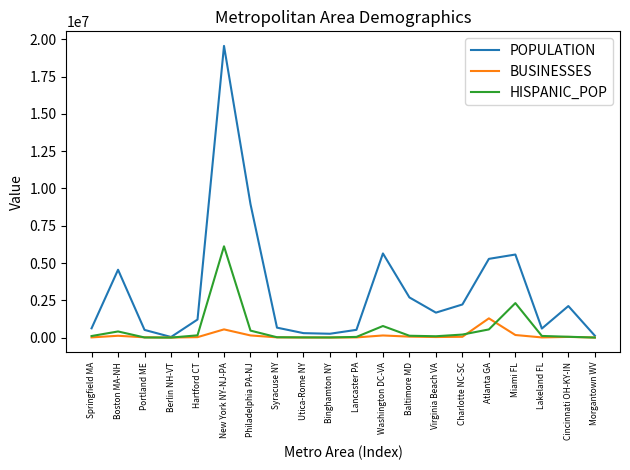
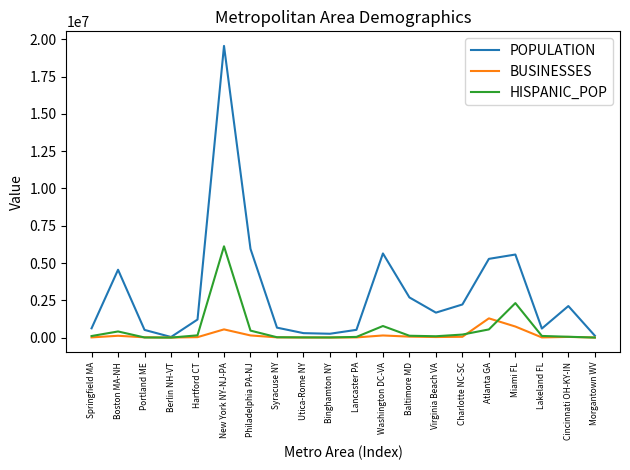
  {
    "POPULATION": {
      "Springfield MA": 600000,
      "Boston MA-NH": 4600000,
      "Portland ME": 500000,
      "Hartford CT": 1200000,
      "New York NY-NJ-PA": 19600000,
-     "Philadelphia PA-NJ": 9000000,
+     "Philadelphia PA-NJ": 6000000,
      "Syracuse NY": 700000,
      "Utica-Rome NY": 300000,
      "Binghamton NY": 300000,
      "Lancaster PA": 500000,
      "Washington DC-VA": 5600000,
      "Baltimore MD": 2700000,
      "Virginia Beach VA": 1700000,
      "Charlotte NC-SC": 2200000,
      "Atlanta GA": 5300000,
      "Miami FL": 5600000,
      "Lakeland FL": 600000,
      "Cincinnati OH-KY-IN": 2100000
    },
    "BUSINESSES": {
      "Boston MA-NH": 100000,
      "New York NY-NJ-PA": 500000,
      "Philadelphia PA-NJ": 100000,
      "Washington DC-VA": 100000,
      "Atlanta GA": 1300000,
-     "Miami FL": 200000
+     "Miami FL": 700000
    },
    "HISPANIC_POP": {
      "Boston MA-NH": 400000,
      "New York NY-NJ-PA": 6100000,
      "Philadelphia PA-NJ": 500000,
      "Washington DC-VA": 800000,
      "Atlanta GA": 500000,
      "Miami FL": 2300000
    }
  }
